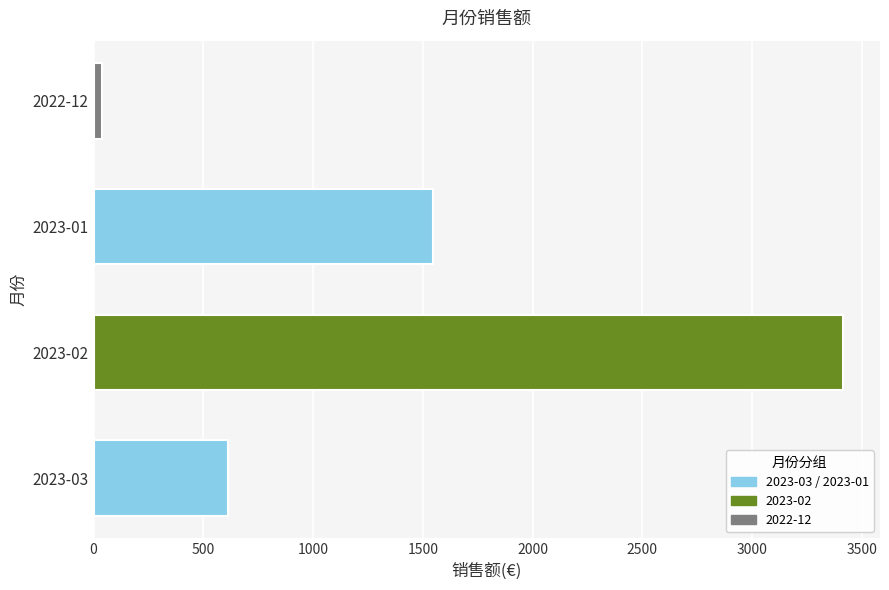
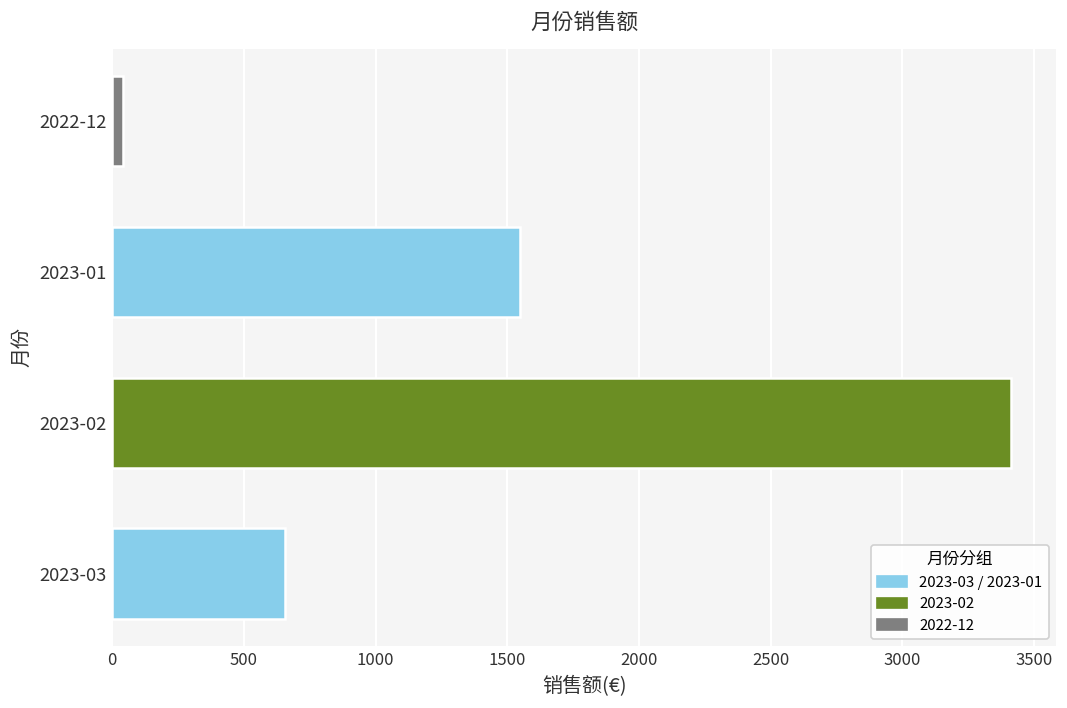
  {
    "2022-12": 40,
    "2023-01": 1550,
    "2023-02": 3410,
-   "2023-03": 610
+   "2023-03": 660
  }
